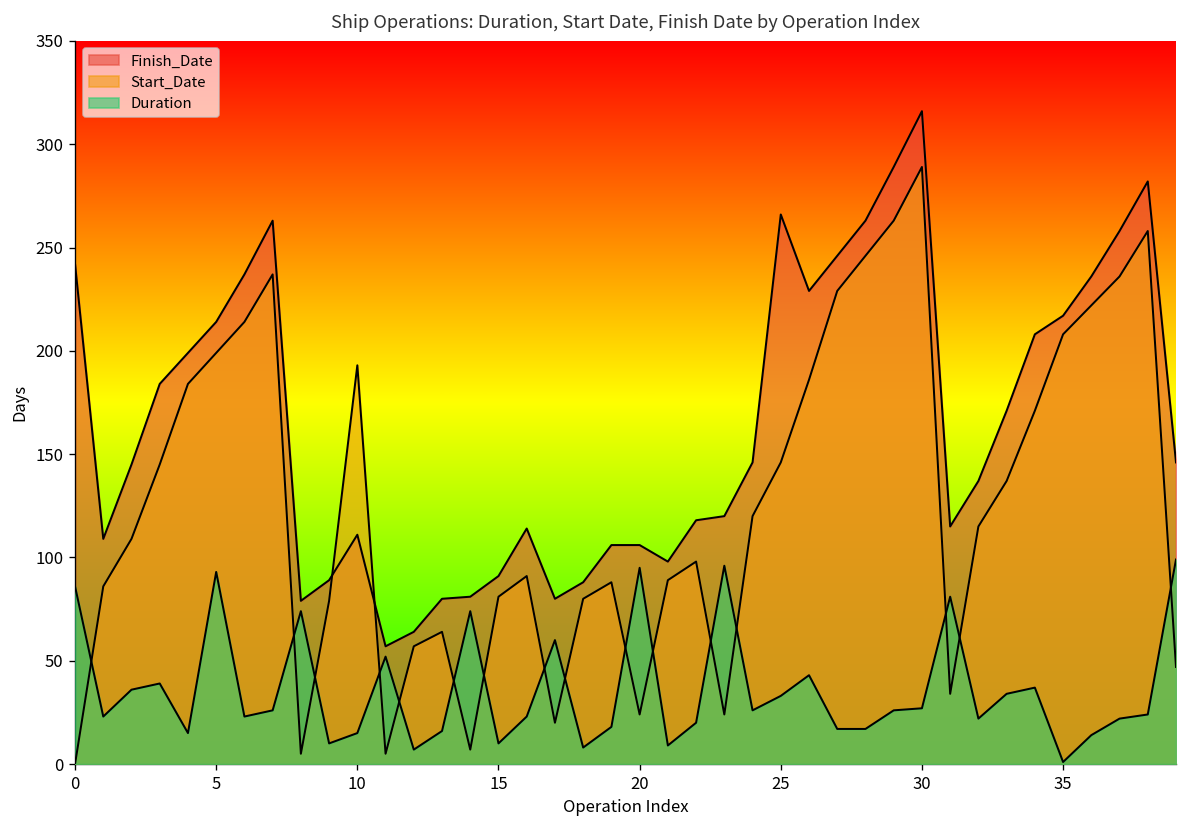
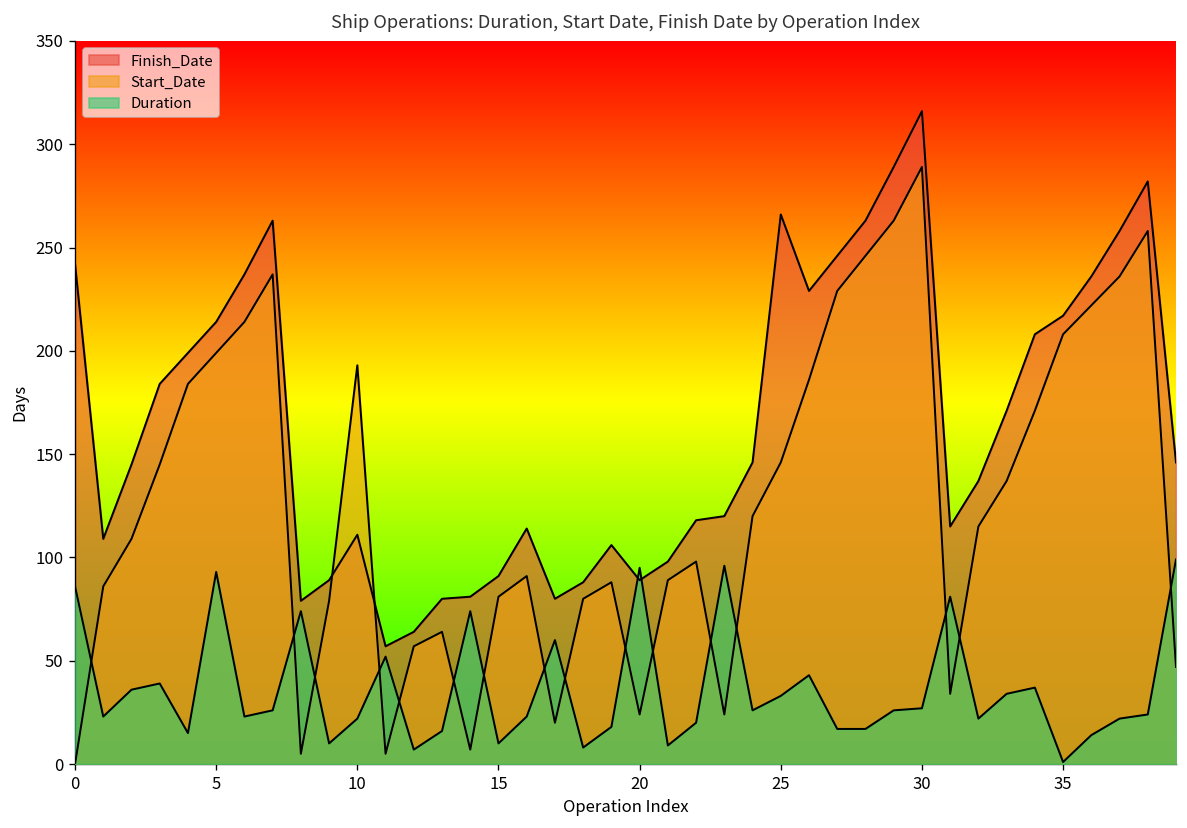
  {
    "Finish_Date": {
      "0": 242,
      "5": 214,
      "10": 111,
      "15": 91,
-     "20": 106,
+     "20": 89,
      "25": 266,
      "30": 316,
      "35": 217
    },
    "Start_Date": {
      "0": 0,
      "5": 199,
      "10": 193,
      "15": 81,
      "20": 24,
      "25": 146,
      "30": 289,
      "35": 208
    },
    "Duration": {
      "0": 86,
      "5": 93,
-     "10": 15,
+     "10": 22,
      "15": 10,
      "20": 95,
      "25": 33,
      "30": 27,
      "35": 1
    }
  }
